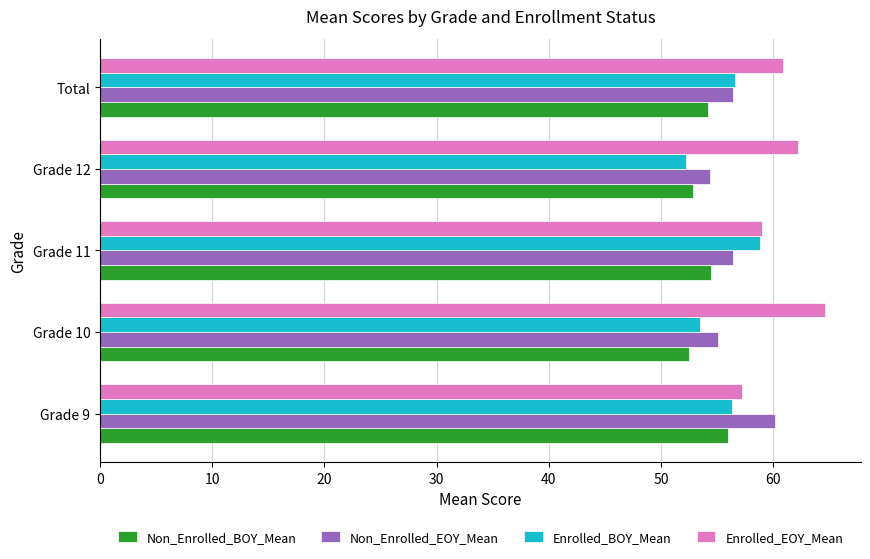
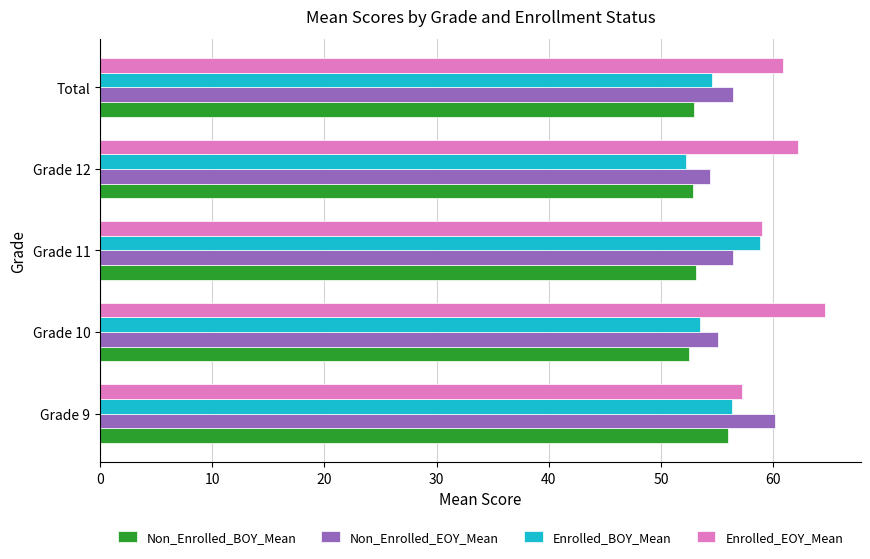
  {
    "Non_Enrolled_BOY_Mean": {
-     "Total": 54.2,
+     "Total": 53.0,
      "Grade 12": 52.9,
-     "Grade 11": 54.5,
+     "Grade 11": 53.2,
      "Grade 10": 52.5,
      "Grade 9": 56.0
    },
    "Non_Enrolled_EOY_Mean": {
      "Total": 56.4,
      "Grade 12": 54.3,
      "Grade 11": 56.4,
      "Grade 10": 55.1,
      "Grade 9": 60.2
    },
    "Enrolled_BOY_Mean": {
-     "Total": 56.6,
+     "Total": 54.5,
      "Grade 12": 52.2,
      "Grade 11": 58.8,
      "Grade 10": 53.5,
      "Grade 9": 56.3
    },
    "Enrolled_EOY_Mean": {
      "Total": 60.9,
      "Grade 12": 62.2,
      "Grade 11": 59.0,
      "Grade 10": 64.6,
      "Grade 9": 57.3
    }
  }
